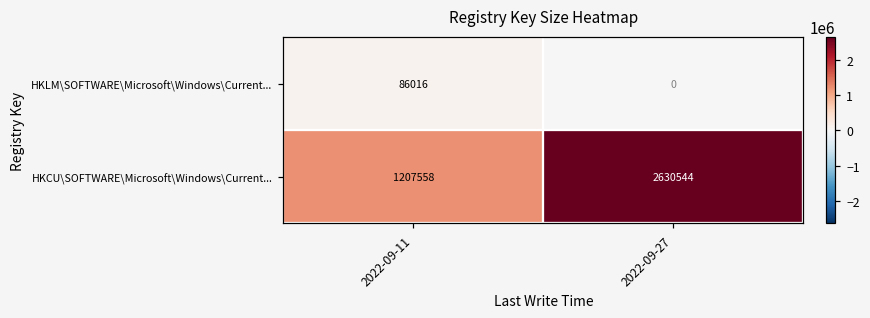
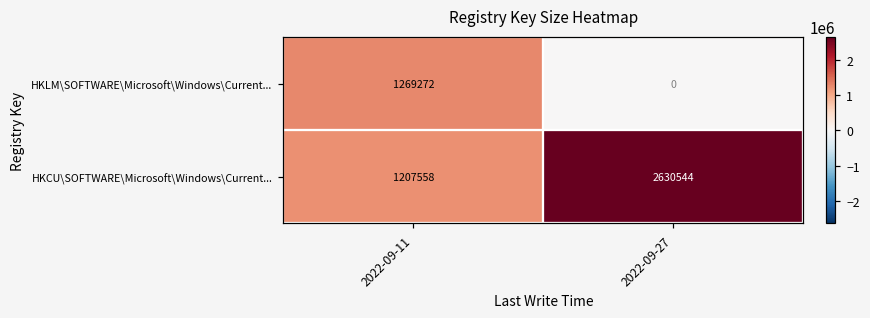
  {
    "HKLM\\SOFTWARE\\Microsoft\\Windows\\Current...": {
-     "2022-09-11": 86016,
+     "2022-09-11": 1269272,
      "2022-09-27": 0
    },
    "HKCU\\SOFTWARE\\Microsoft\\Windows\\Current...": {
      "2022-09-11": 1207558,
      "2022-09-27": 2630544
    }
  }
